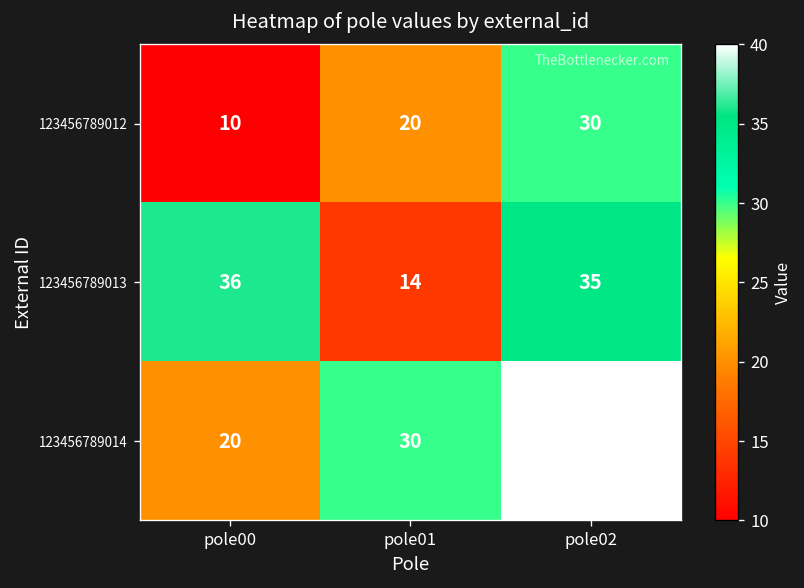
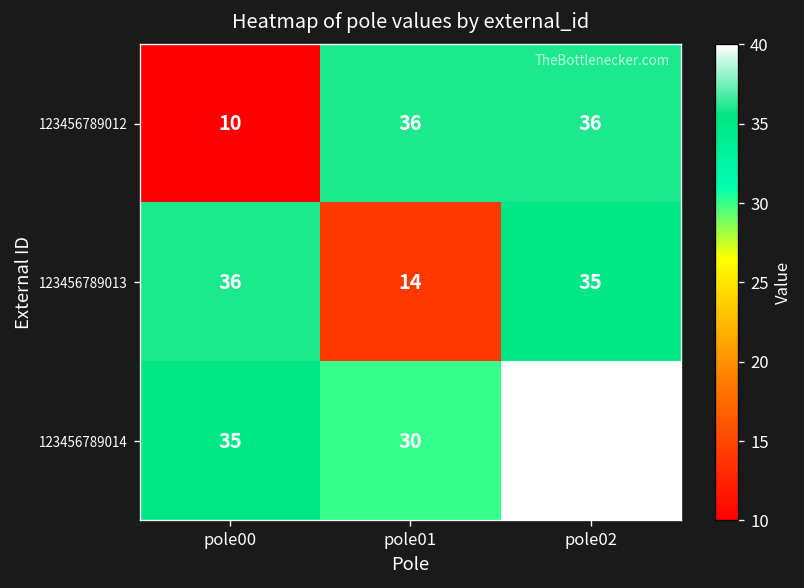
  {
    "123456789012": {
      "pole00": 10,
-     "pole01": 20,
-     "pole02": 30
+     "pole01": 36,
+     "pole02": 36
    },
    "123456789013": {
      "pole00": 36,
      "pole01": 14,
      "pole02": 35
    },
    "123456789014": {
-     "pole00": 20,
+     "pole00": 35,
      "pole01": 30
    }
  }
